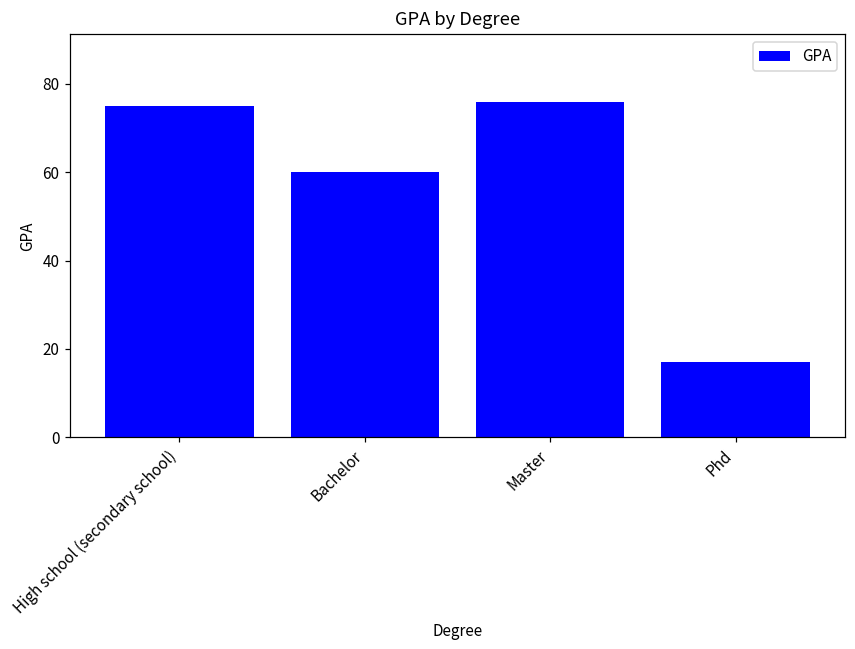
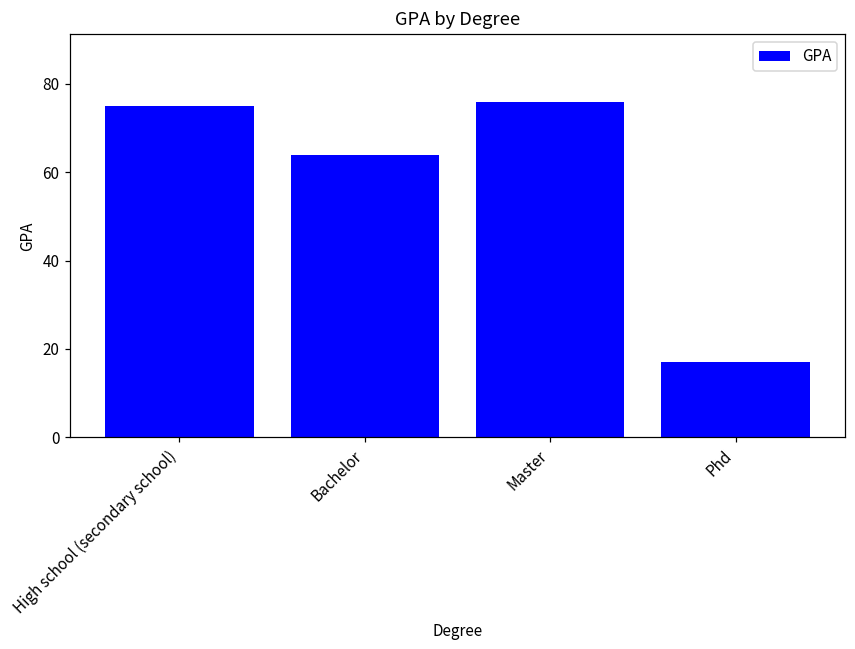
  {
    "High school (secondary school)": 75,
-   "Bachelor": 60,
+   "Bachelor": 64,
    "Master": 76,
    "Phd": 17
  }
